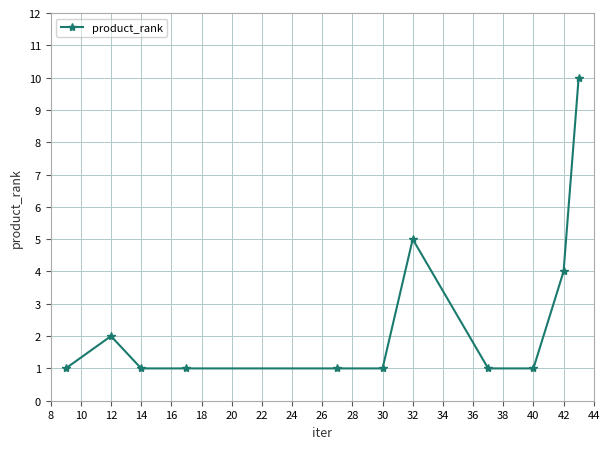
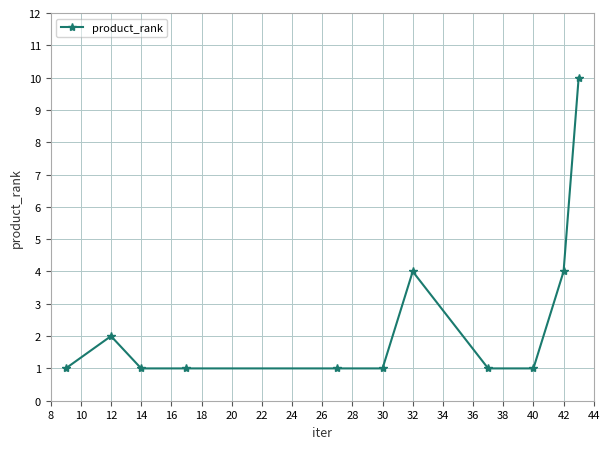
  {
    "12": 2,
    "14": 1,
    "30": 1,
-   "32": 5,
+   "32": 4,
    "40": 1,
    "42": 4
  }
